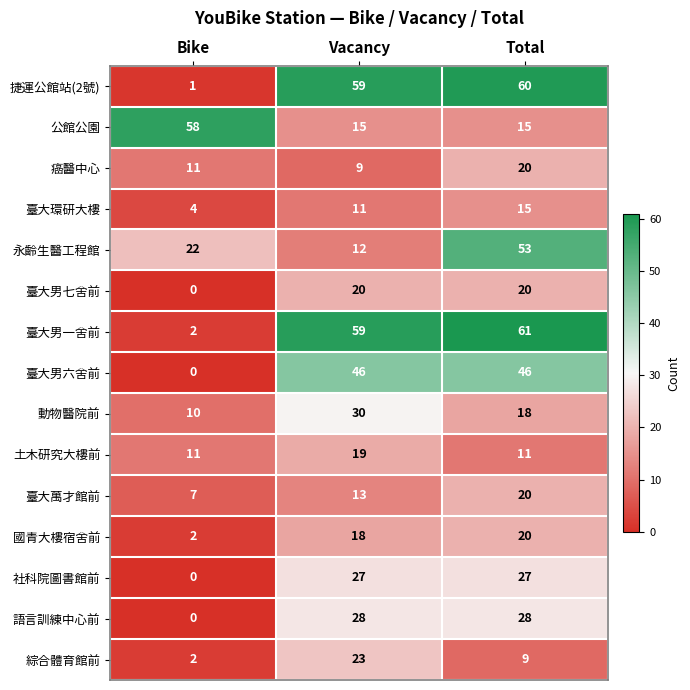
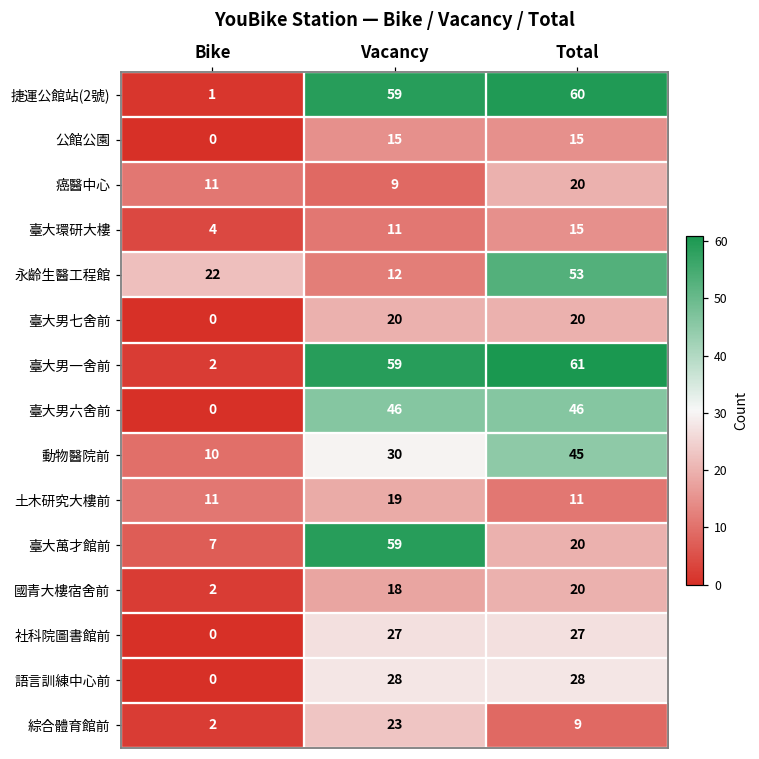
  {
    "捷運公館站(2號)": {
      "Bike": 1,
      "Vacancy": 59,
      "Total": 60
    },
    "公館公園": {
-     "Bike": 58,
+     "Bike": 0,
      "Vacancy": 15,
      "Total": 15
    },
    "癌醫中心": {
      "Bike": 11,
      "Vacancy": 9,
      "Total": 20
    },
    "臺大環研大樓": {
      "Bike": 4,
      "Vacancy": 11,
      "Total": 15
    },
    "永齡生醫工程館": {
      "Bike": 22,
      "Vacancy": 12,
      "Total": 53
    },
    "臺大男七舍前": {
      "Bike": 0,
      "Vacancy": 20,
      "Total": 20
    },
    "臺大男一舍前": {
      "Bike": 2,
      "Vacancy": 59,
      "Total": 61
    },
    "臺大男六舍前": {
      "Bike": 0,
      "Vacancy": 46,
      "Total": 46
    },
    "動物醫院前": {
      "Bike": 10,
      "Vacancy": 30,
-     "Total": 18
+     "Total": 45
    },
    "土木研究大樓前": {
      "Bike": 11,
      "Vacancy": 19,
      "Total": 11
    },
    "臺大萬才館前": {
      "Bike": 7,
-     "Vacancy": 13,
+     "Vacancy": 59,
      "Total": 20
    },
    "國青大樓宿舍前": {
      "Bike": 2,
      "Vacancy": 18,
      "Total": 20
    },
    "社科院圖書館前": {
      "Bike": 0,
      "Vacancy": 27,
      "Total": 27
    },
    "語言訓練中心前": {
      "Bike": 0,
      "Vacancy": 28,
      "Total": 28
    },
    "綜合體育館前": {
      "Bike": 2,
      "Vacancy": 23,
      "Total": 9
    }
  }
